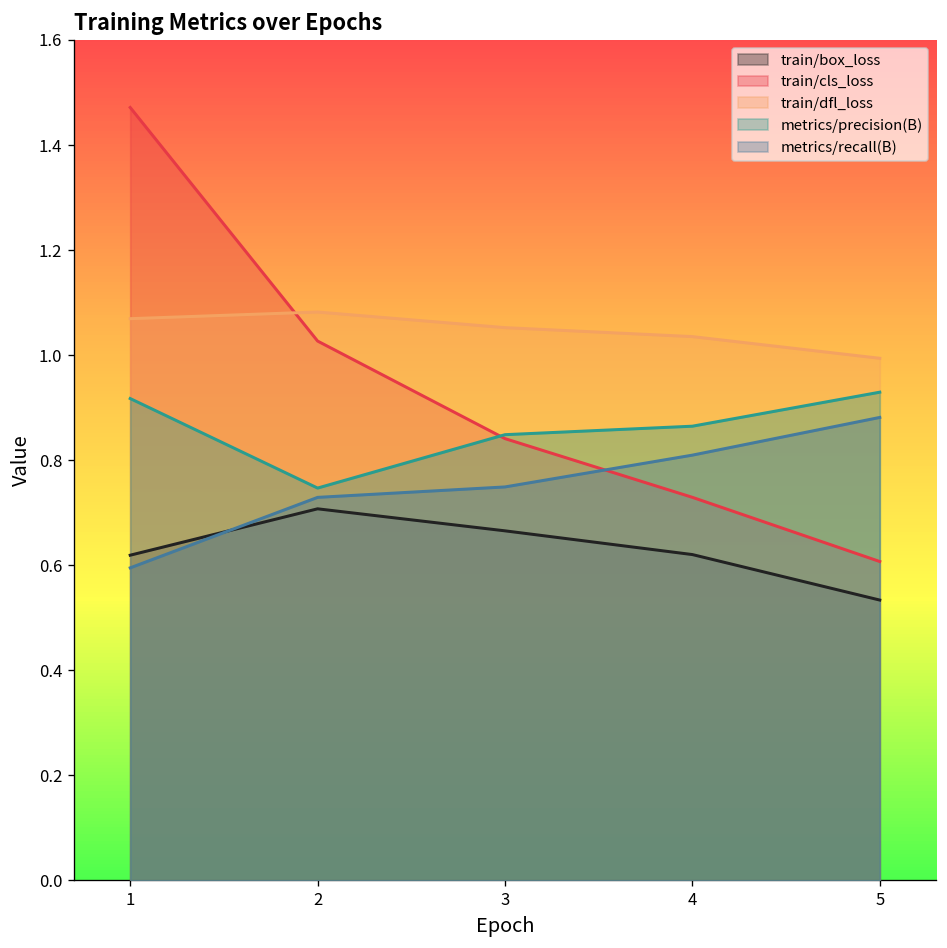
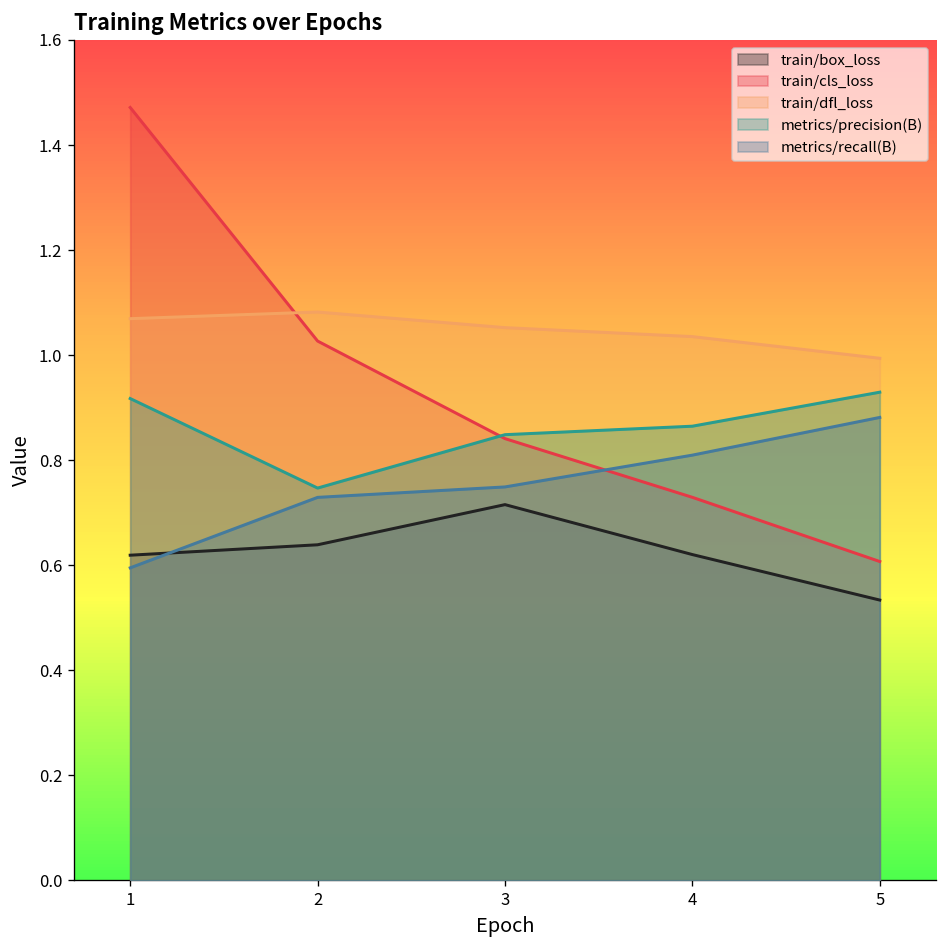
  {
    "train/box_loss": {
      "1": 0.62,
-     "2": 0.71,
-     "3": 0.67,
+     "2": 0.64,
+     "3": 0.72,
      "4": 0.62,
      "5": 0.53
    }
  }
